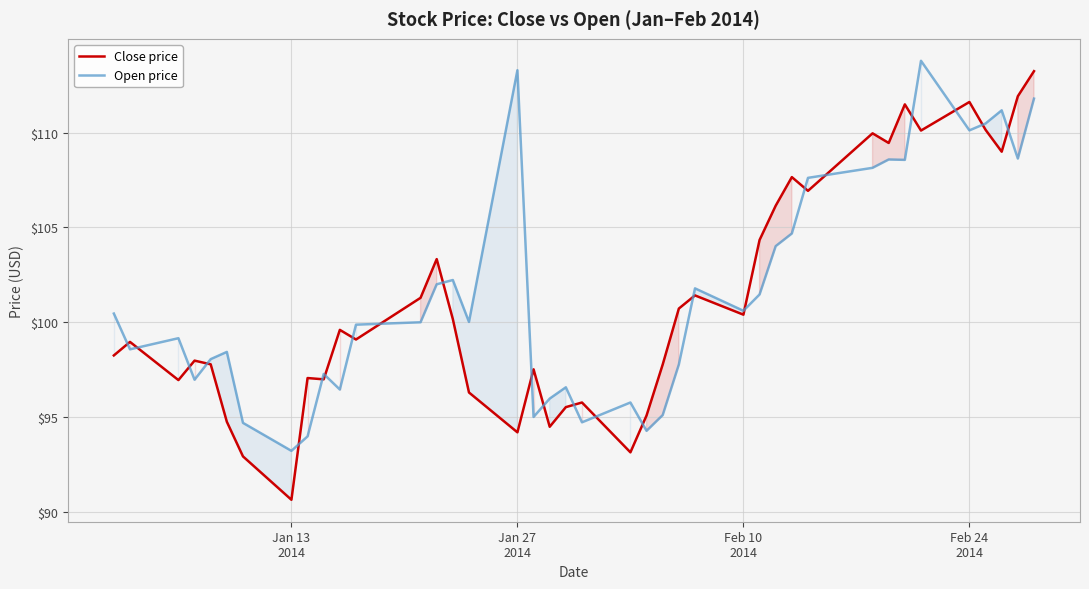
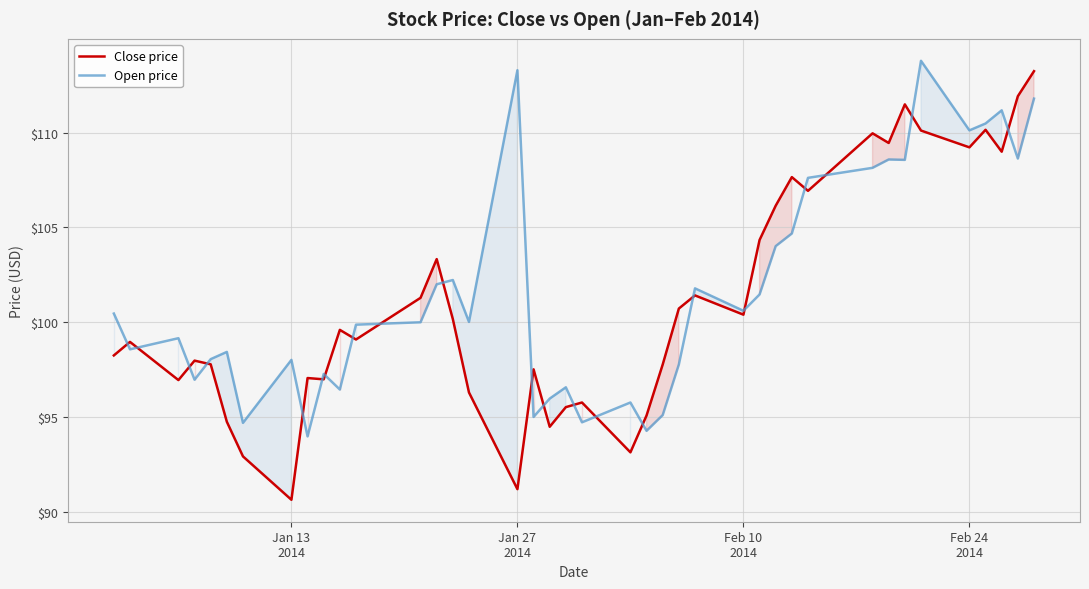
  {
    "Close price": {
      "Jan 13 2014": "$90.6",
-     "Jan 27 2014": "$94.2",
+     "Jan 27 2014": "$91.2",
      "Feb 10 2014": "$100.4",
-     "Feb 24 2014": "$111.6"
+     "Feb 24 2014": "$109.2"
    },
    "Open price": {
-     "Jan 13 2014": "$93.2",
+     "Jan 13 2014": "$98.0",
      "Jan 27 2014": "$113.3",
      "Feb 10 2014": "$100.6",
      "Feb 24 2014": "$110.1"
    }
  }
